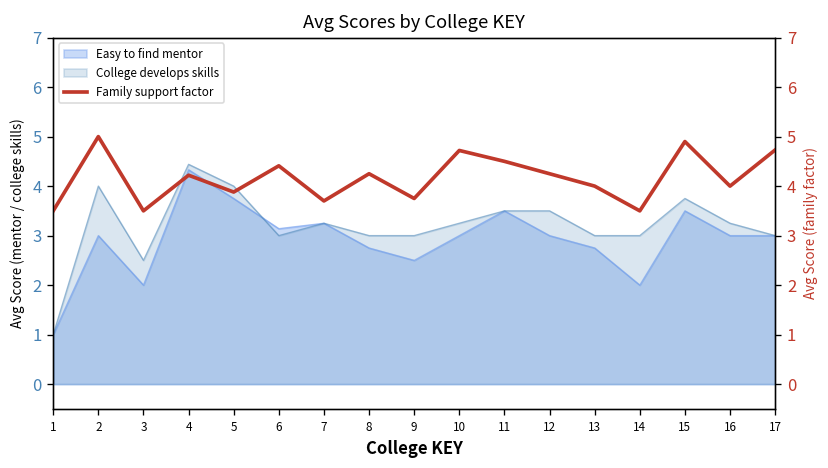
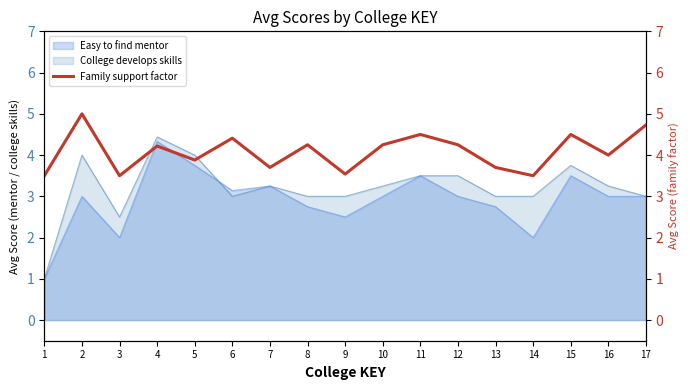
  {
    "Family support factor": {
      "1": 3.5,
      "2": 5.0,
      "3": 3.5,
      "4": 4.2,
      "5": 3.9,
      "6": 4.4,
      "7": 3.7,
      "8": 4.3,
-     "9": 3.8,
-     "10": 4.7,
+     "9": 3.5,
+     "10": 4.3,
      "11": 4.5,
      "12": 4.3,
-     "13": 4.0,
+     "13": 3.7,
      "14": 3.5,
-     "15": 4.9,
+     "15": 4.5,
      "16": 4.0,
      "17": 4.7
    }
  }
